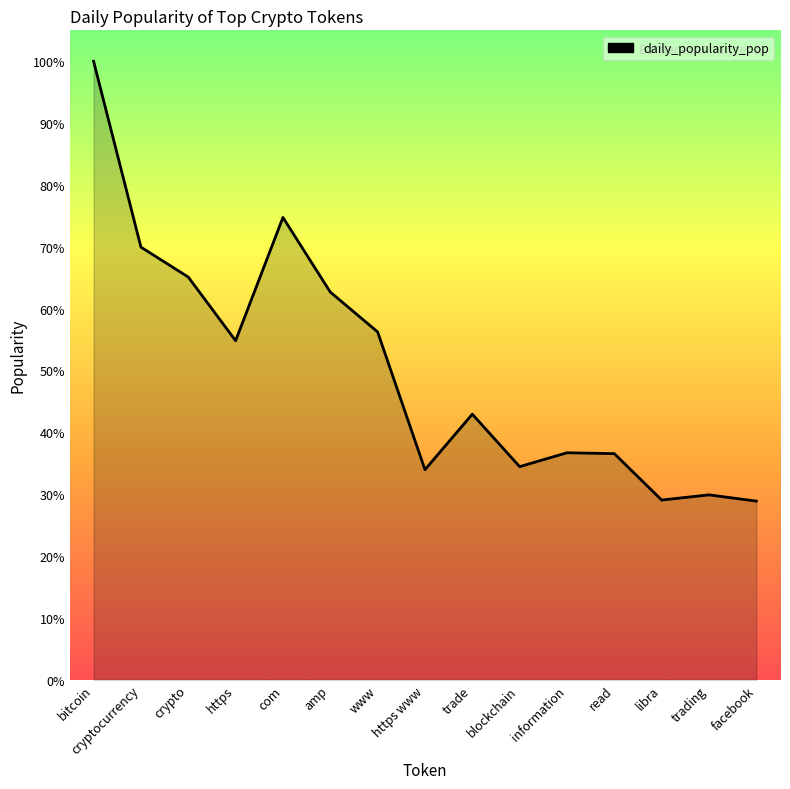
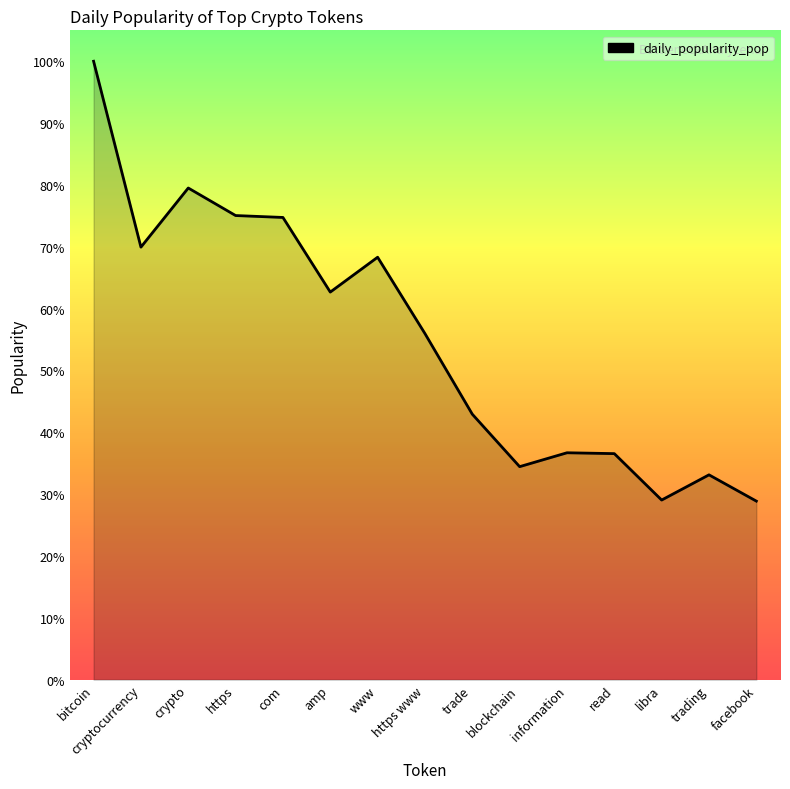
  {
    "bitcoin": "100%",
    "cryptocurrency": "70%",
-   "crypto": "65%",
-   "https": "55%",
+   "crypto": "80%",
+   "https": "75%",
    "com": "75%",
    "amp": "63%",
-   "www": "56%",
-   "https www": "34%",
+   "www": "68%",
+   "https www": "56%",
    "trade": "43%",
    "blockchain": "34%",
    "information": "37%",
    "read": "37%",
    "libra": "29%",
-   "trading": "30%",
+   "trading": "33%",
    "facebook": "29%"
  }
